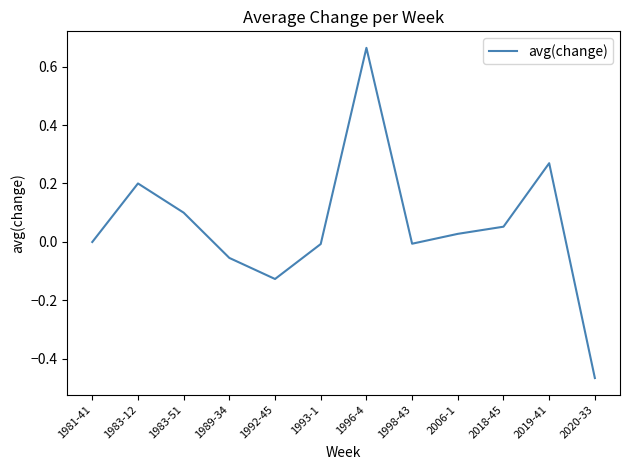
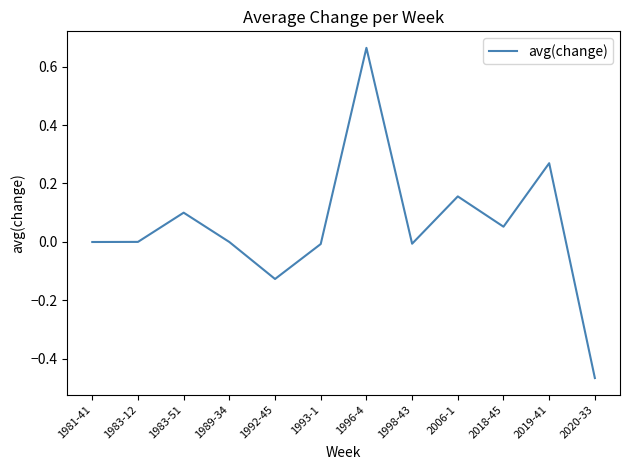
  {
    "1981-41": 0.00,
-   "1983-12": 0.2,
+   "1983-12": 0.0,
    "1983-51": 0.10,
-   "1989-34": -0.05,
+   "1989-34": 0.00,
    "1992-45": -0.13,
    "1993-1": -0.01,
    "1996-4": 0.66,
    "1998-43": -0.01,
-   "2006-1": 0.03,
+   "2006-1": 0.16,
    "2018-45": 0.05,
    "2019-41": 0.27,
    "2020-33": -0.47
  }
